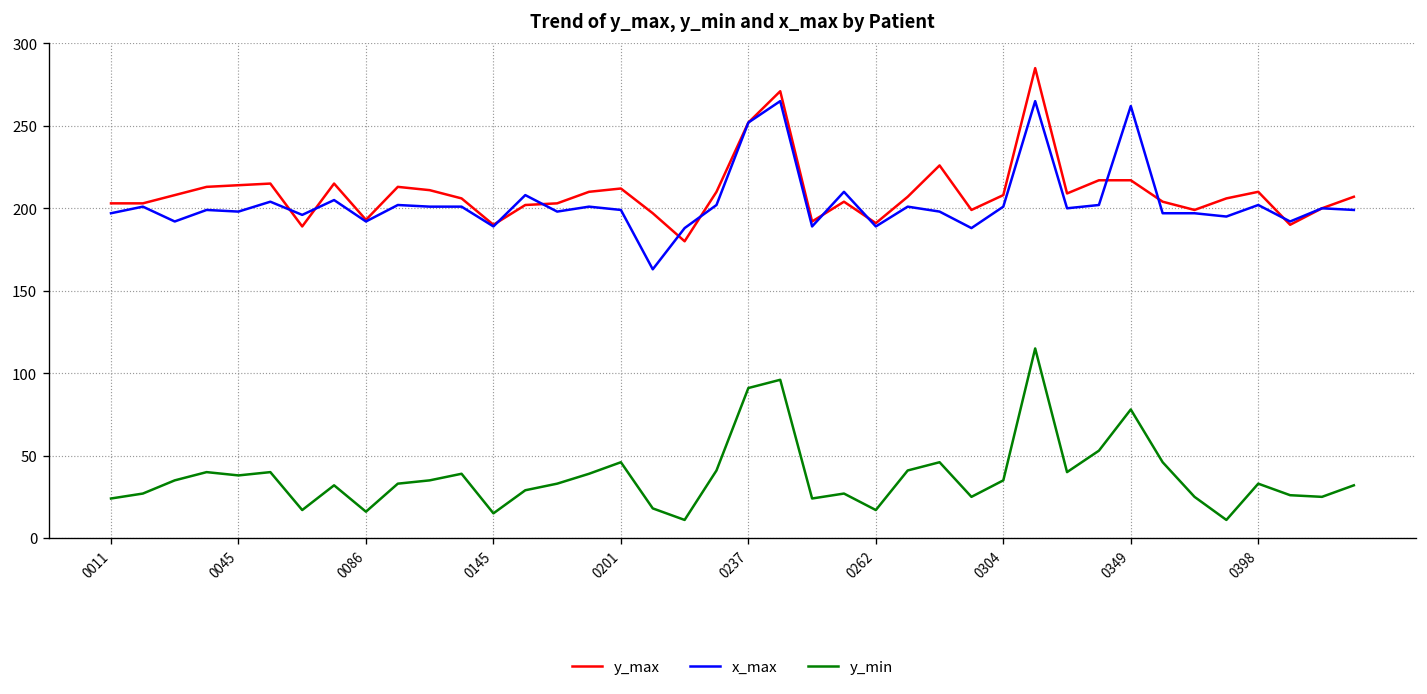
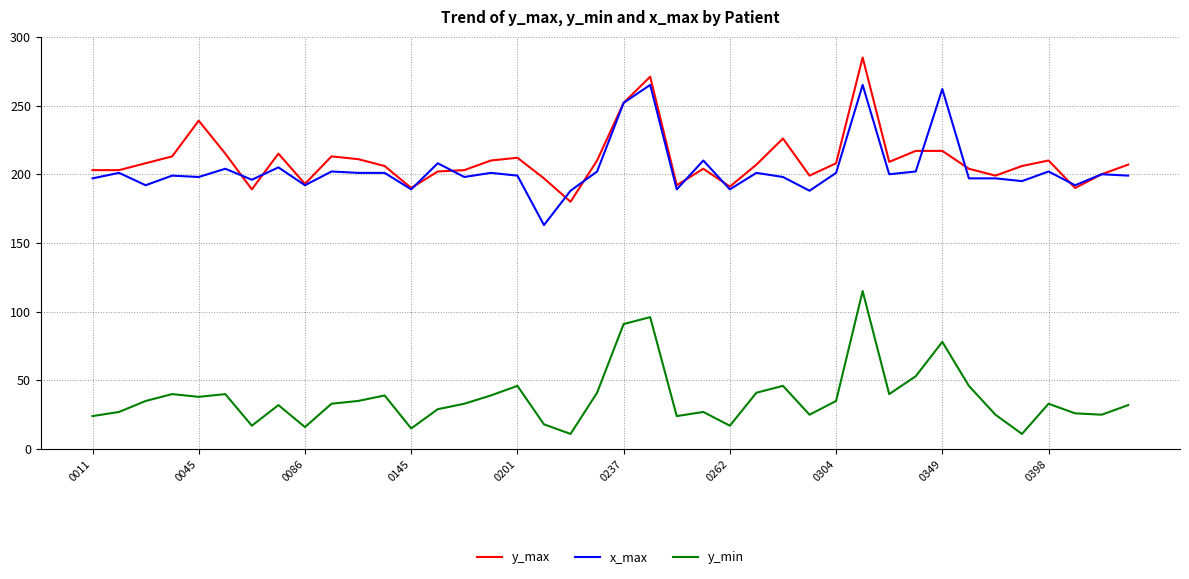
  {
    "y_max": {
      "0011": 203,
-     "0045": 214,
+     "0045": 239,
      "0201": 212,
      "0262": 191,
      "0304": 208,
      "0349": 217,
      "0398": 210
    },
    "x_max": {
      "0011": 197,
      "0045": 198,
      "0201": 199,
      "0262": 189,
      "0304": 201,
      "0349": 262,
      "0398": 202
    },
    "y_min": {
      "0011": 24,
      "0045": 38,
      "0086": 16,
      "0145": 15,
      "0201": 46,
      "0237": 91,
      "0262": 17,
      "0304": 35,
      "0349": 78,
      "0398": 33
    }
  }
